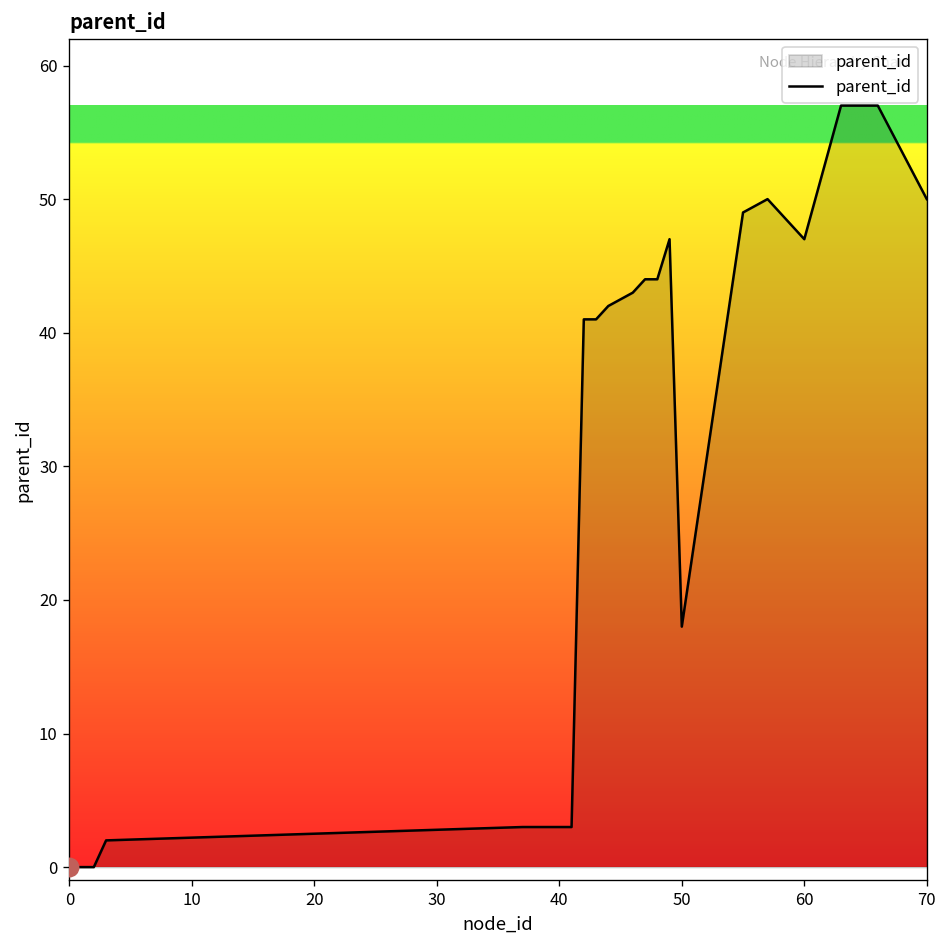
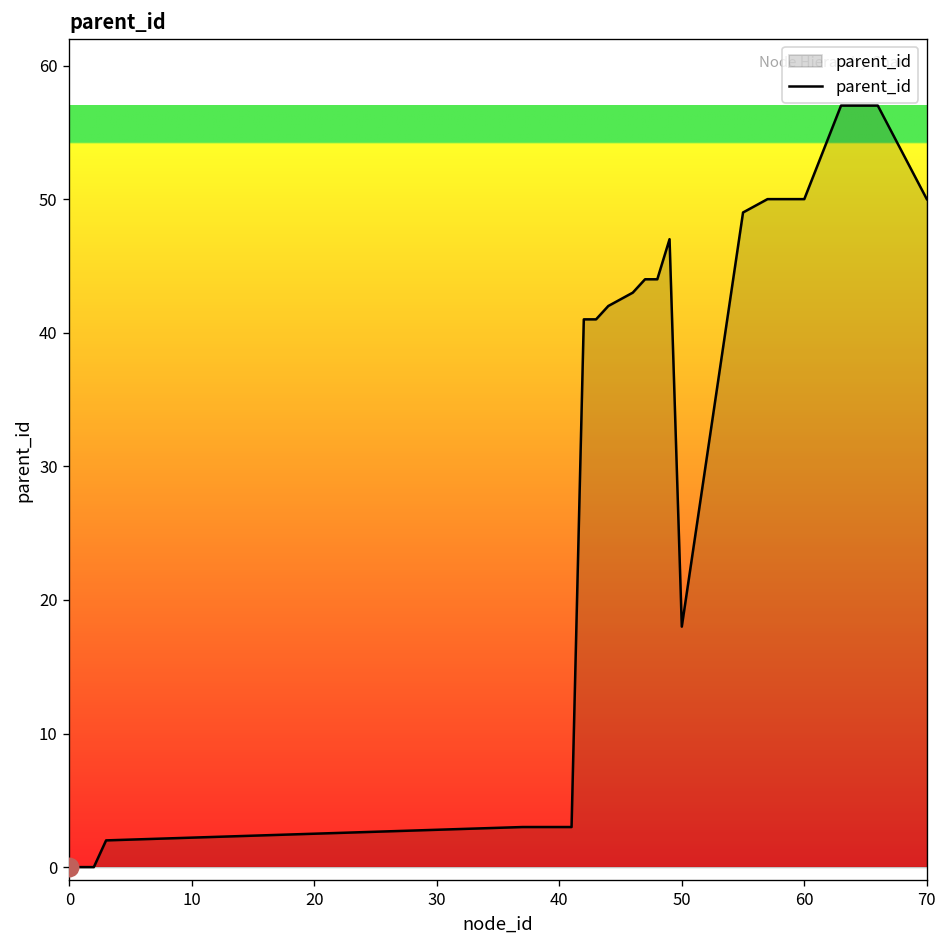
  {
    "parent_id": {
      "50": 18,
-     "60": 47,
+     "60": 50,
      "70": 50
    }
  }
